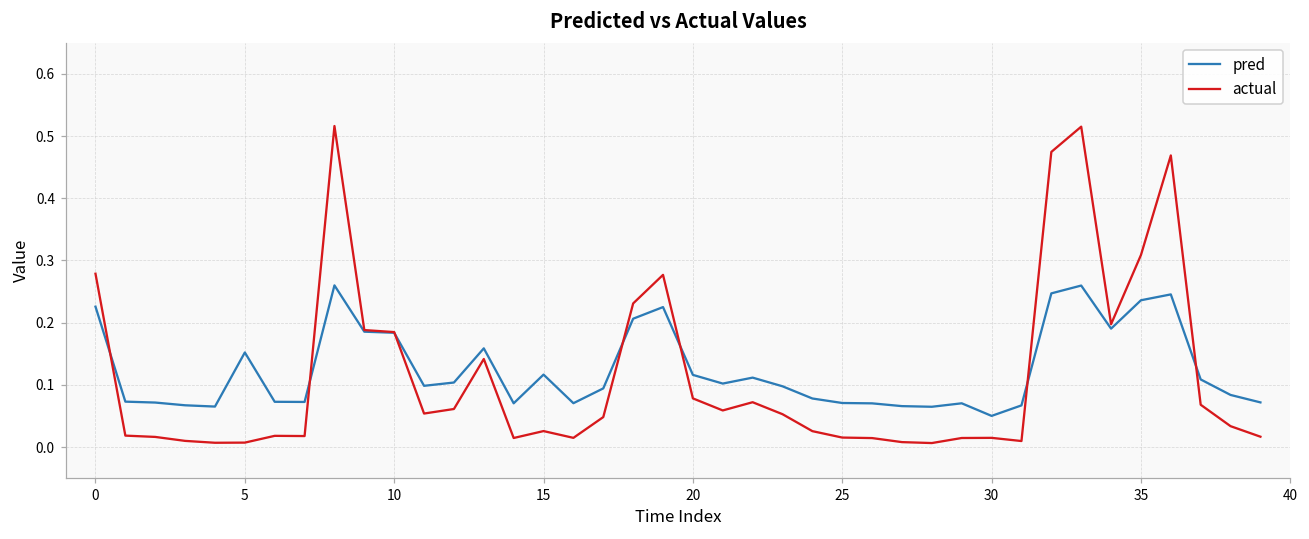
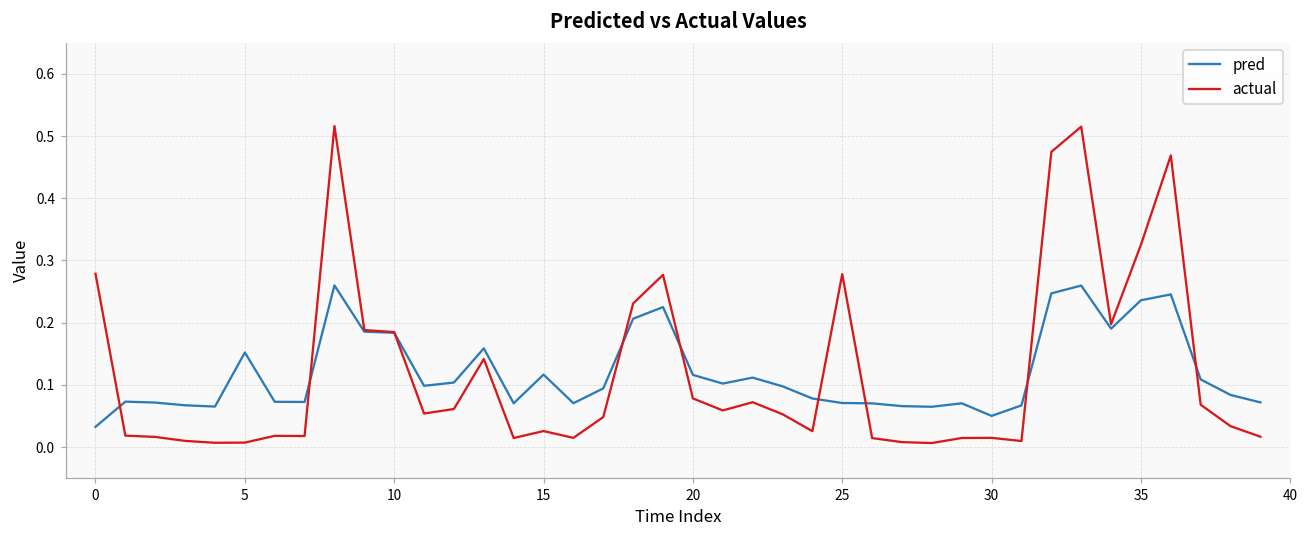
  {
    "pred": {
-     "0": 0.23,
+     "0": 0.03,
      "5": 0.15,
      "15": 0.12,
      "20": 0.12,
      "25": 0.07,
      "30": 0.05,
      "35": 0.24
    },
    "actual": {
      "0": 0.28,
      "5": 0.01,
      "15": 0.03,
      "20": 0.08,
-     "25": 0.02,
+     "25": 0.28,
      "30": 0.01,
-     "35": 0.31
+     "35": 0.33
    }
  }
